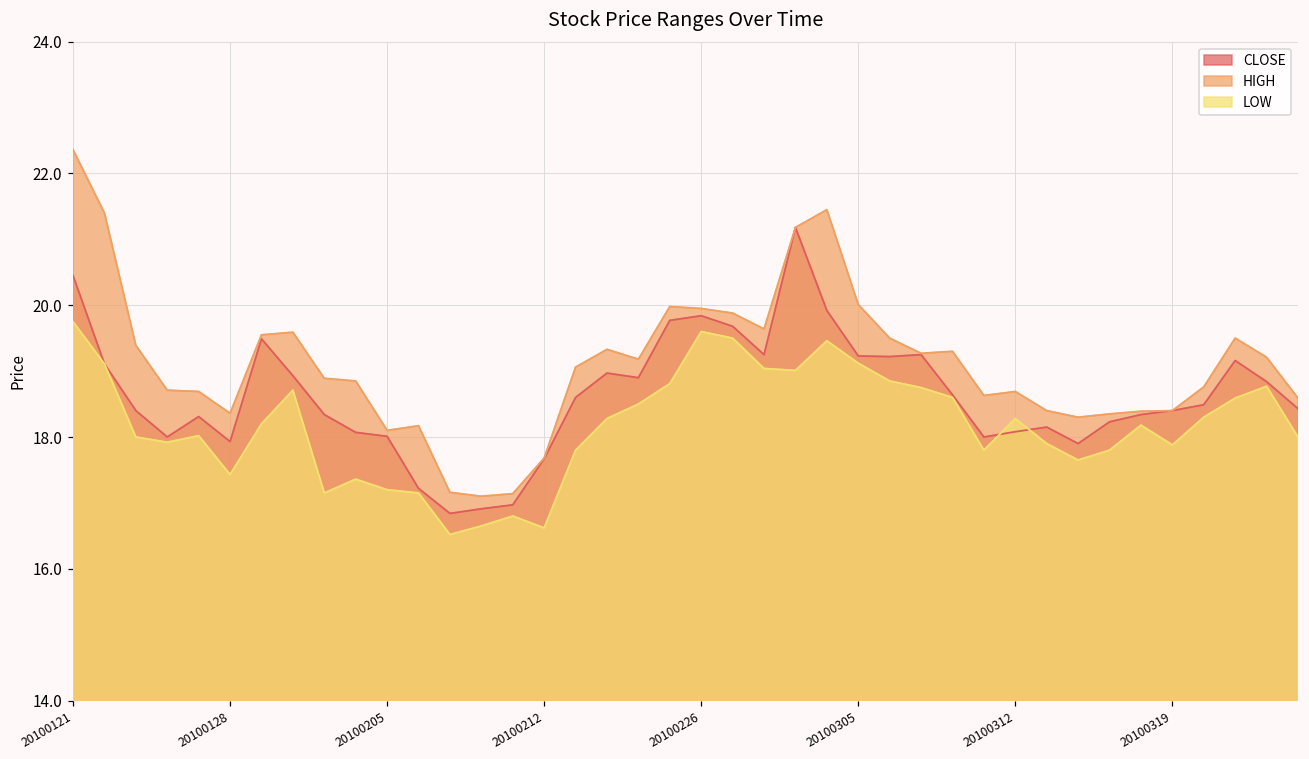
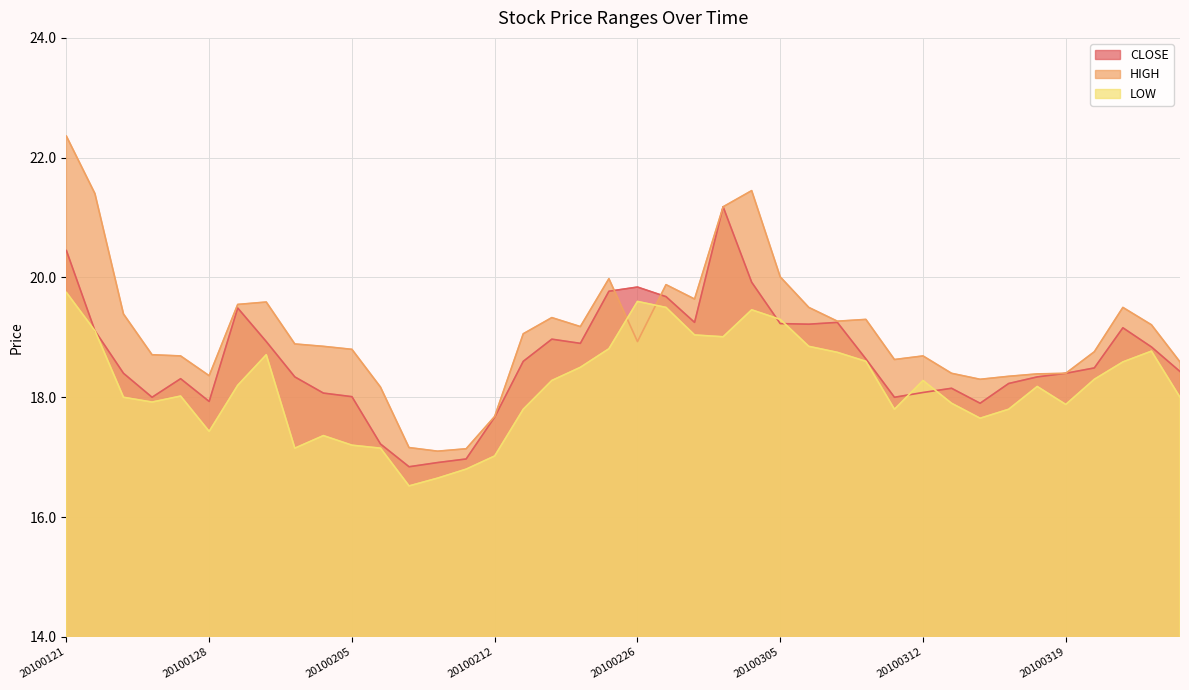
  {
    "CLOSE": {
      "20100121": 20.5,
      "20100128": 17.9,
      "20100205": 18.0,
      "20100226": 19.8,
      "20100305": 19.2,
      "20100312": 18.1
    },
    "HIGH": {
      "20100121": 22.4,
      "20100128": 18.4,
-     "20100205": 18.1,
-     "20100226": 20.0,
+     "20100205": 18.8,
+     "20100226": 18.9,
      "20100305": 20.0,
      "20100312": 18.7
    },
    "LOW": {
      "20100121": 19.8,
      "20100128": 17.4,
      "20100205": 17.2,
-     "20100212": 16.6,
+     "20100212": 17.0,
      "20100226": 19.6,
-     "20100305": 19.1,
+     "20100305": 19.3,
      "20100312": 18.3,
      "20100319": 17.9
    }
  }
